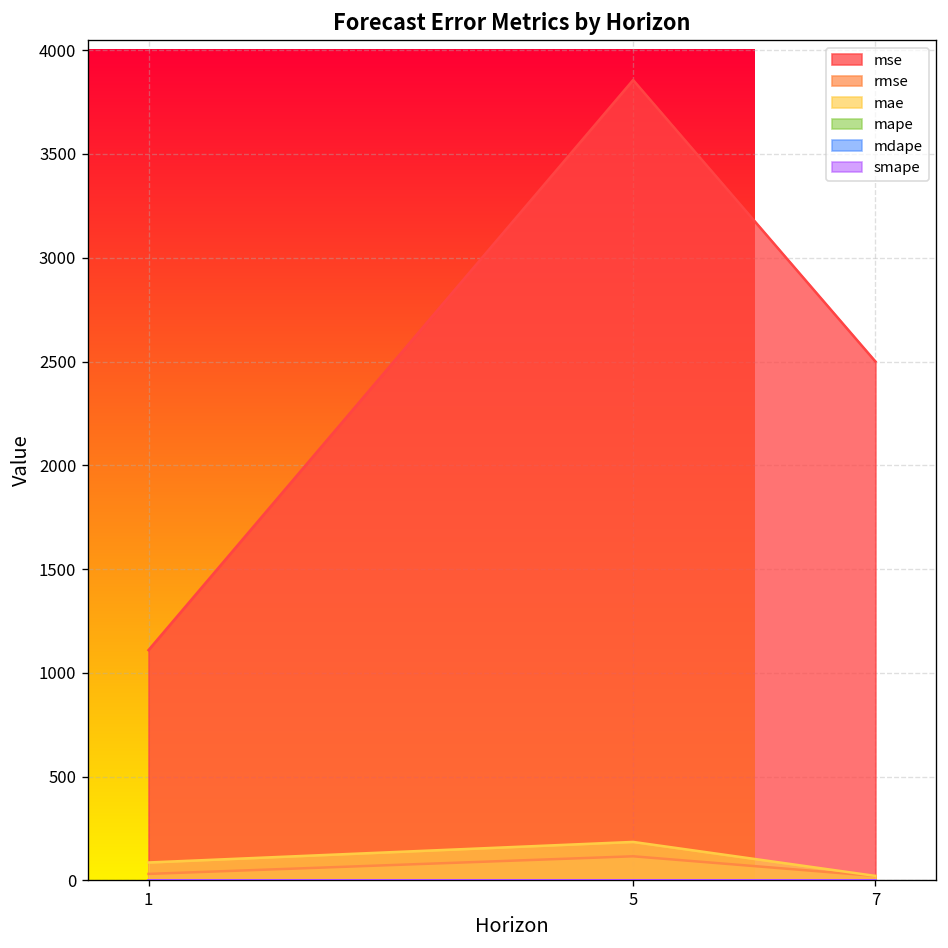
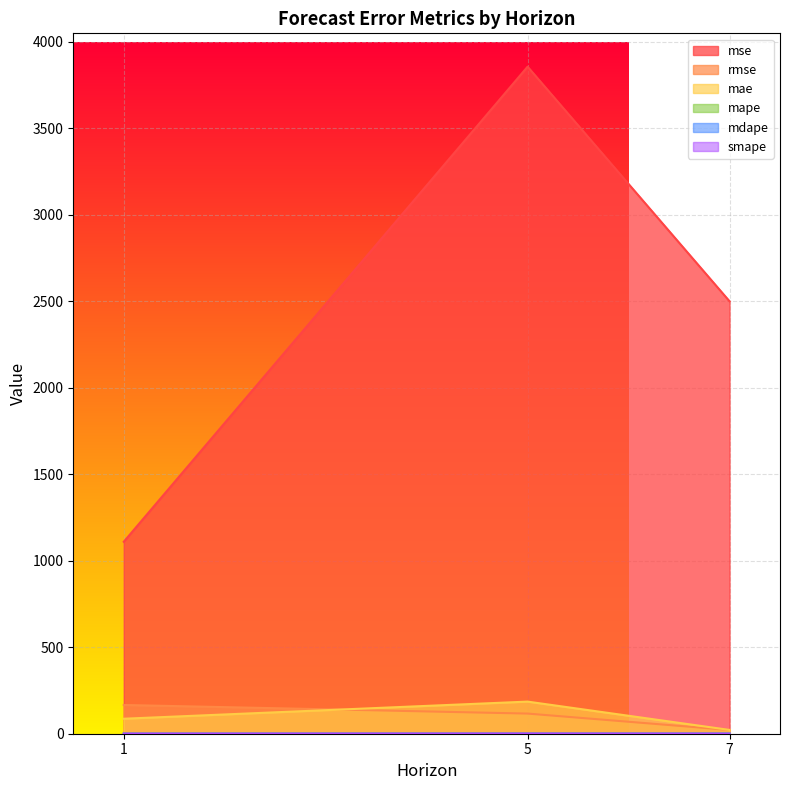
  {
    "mse": {
      "1": 1110,
      "5": 3860,
      "7": 2500
    },
    "rmse": {
-     "1": 30,
+     "1": 170,
      "5": 120
    },
    "mae": {
      "1": 90,
      "5": 190
    },
    "smape": {
      "1": 0,
      "5": 0,
      "7": 0
    }
  }
